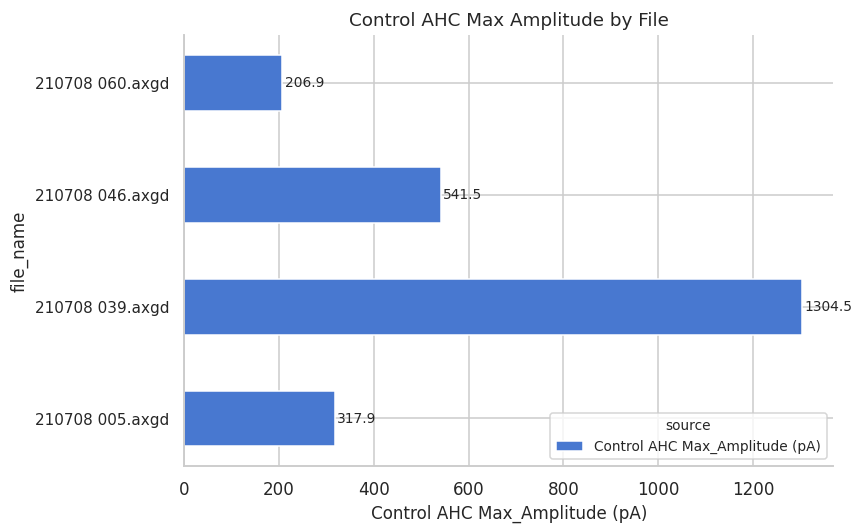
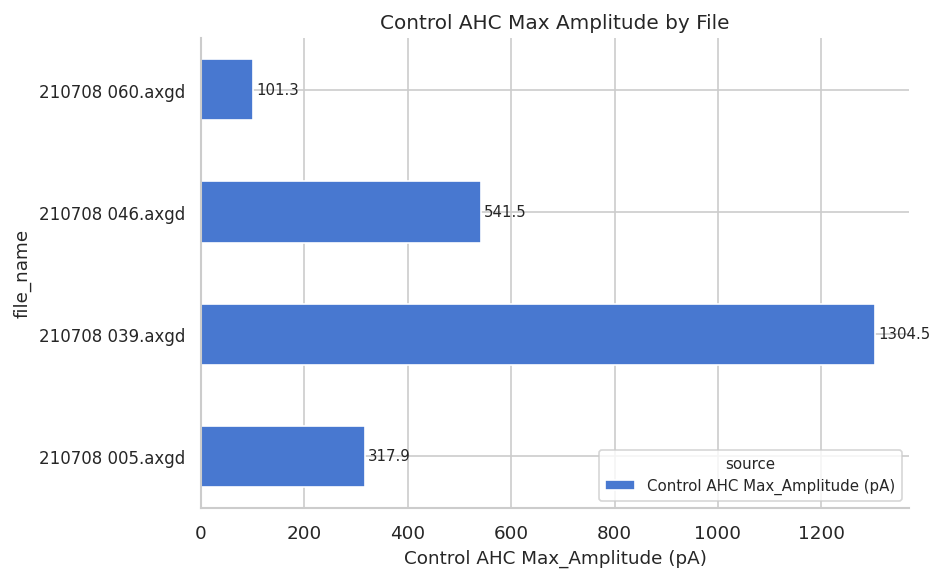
  {
-   "210708 060.axgd": 206.9,
+   "210708 060.axgd": 101.3,
    "210708 046.axgd": 541.5,
    "210708 039.axgd": 1304.5,
    "210708 005.axgd": 317.9
  }
